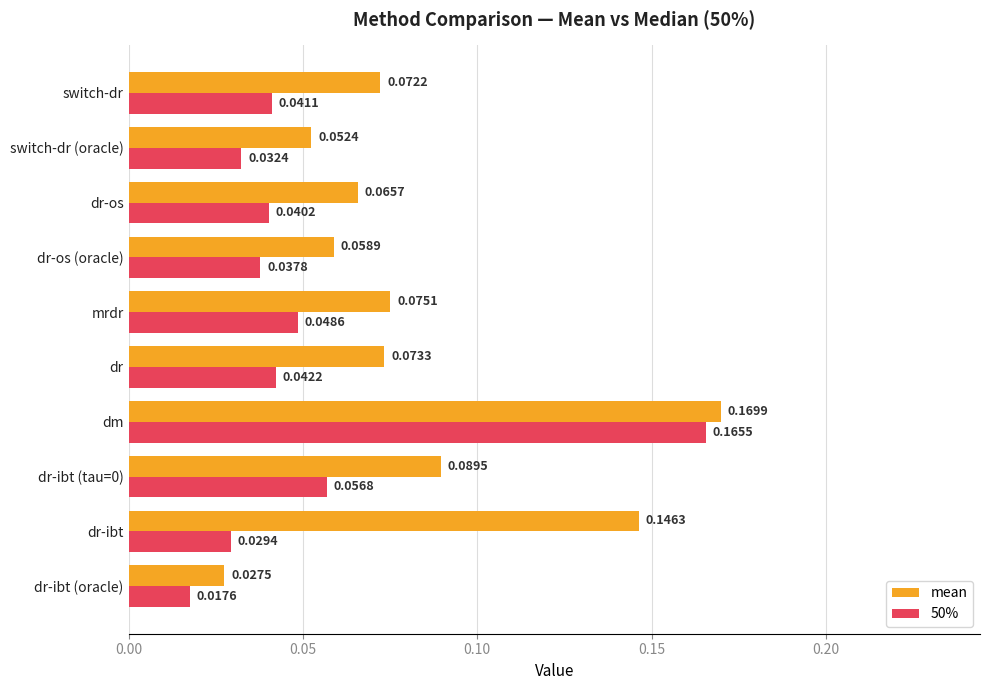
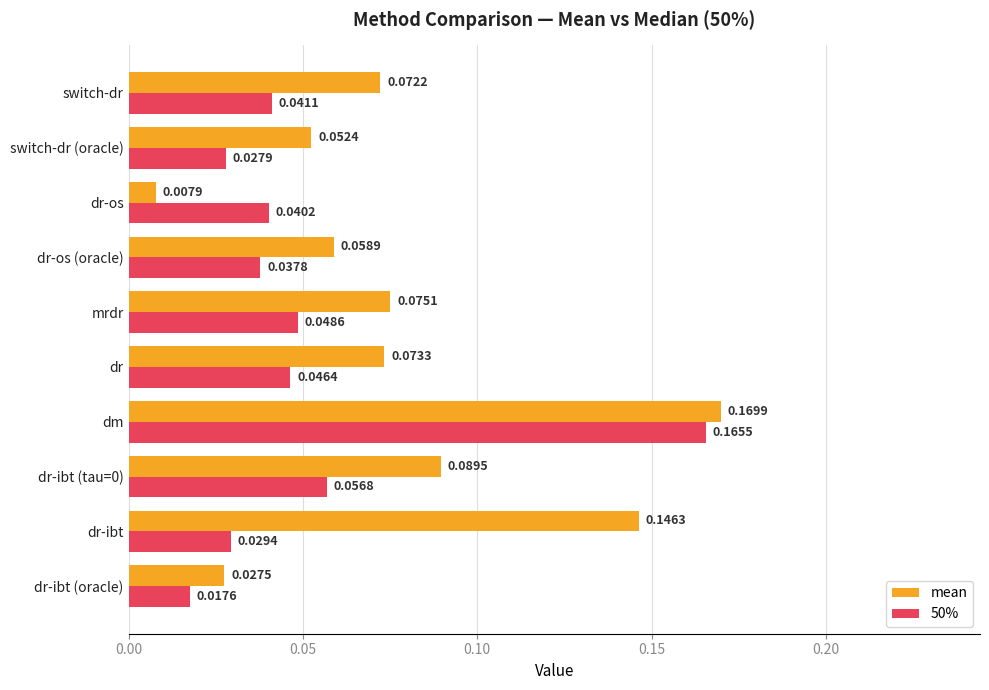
  {
    "mean": {
      "switch-dr": 0.0722,
      "switch-dr (oracle)": 0.0524,
-     "dr-os": 0.0657,
+     "dr-os": 0.0079,
      "dr-os (oracle)": 0.0589,
      "mrdr": 0.0751,
      "dr": 0.0733,
      "dm": 0.1699,
      "dr-ibt (tau=0)": 0.0895,
      "dr-ibt": 0.1463,
      "dr-ibt (oracle)": 0.0275
    },
    "50%": {
      "switch-dr": 0.0411,
-     "switch-dr (oracle)": 0.0324,
+     "switch-dr (oracle)": 0.0279,
      "dr-os": 0.0402,
      "dr-os (oracle)": 0.0378,
      "mrdr": 0.0486,
-     "dr": 0.0422,
+     "dr": 0.0464,
      "dm": 0.1655,
      "dr-ibt (tau=0)": 0.0568,
      "dr-ibt": 0.0294,
      "dr-ibt (oracle)": 0.0176
    }
  }
